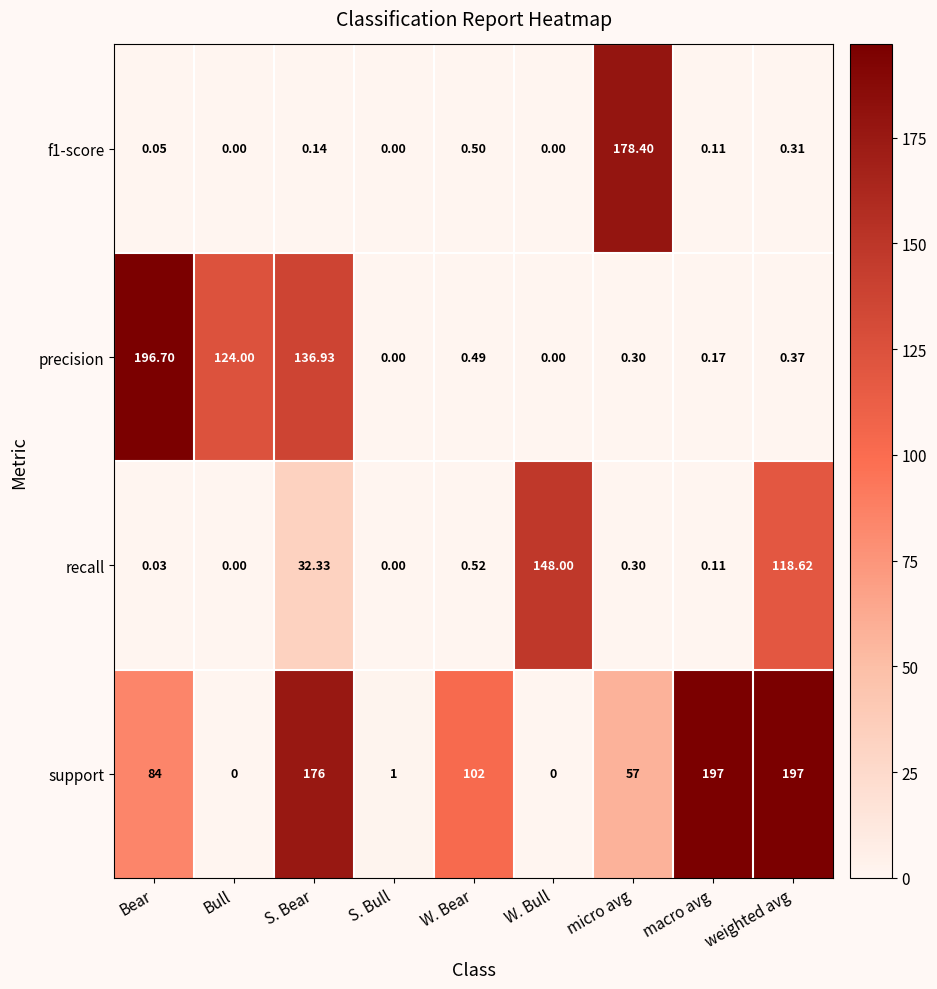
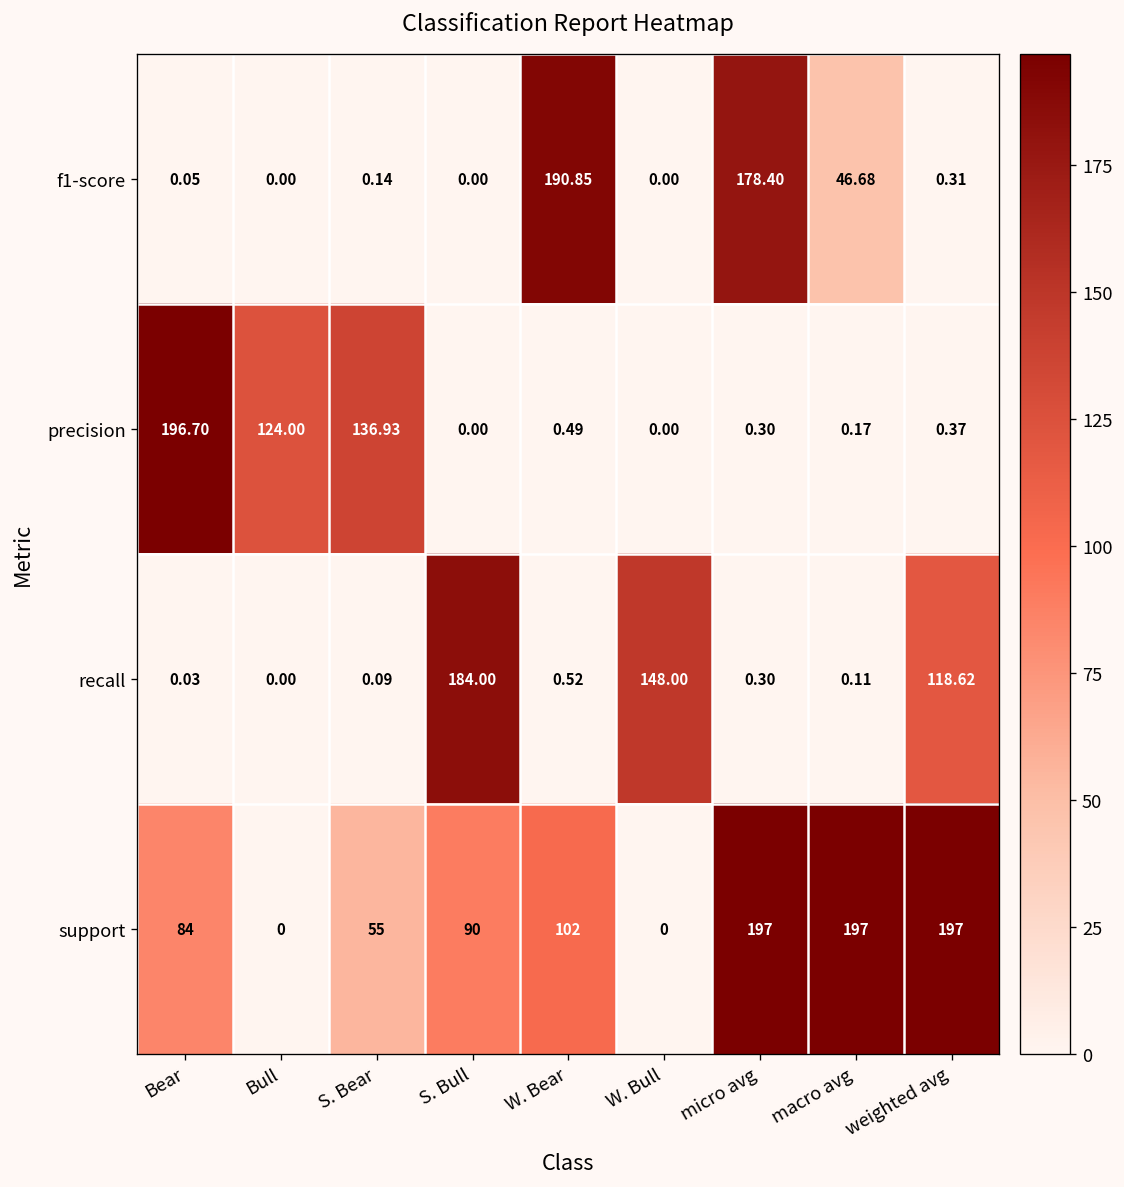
  {
    "f1-score": {
      "Bear": 0.05,
      "Bull": 0.00,
      "S. Bear": 0.14,
      "S. Bull": 0.00,
-     "W. Bear": 0.50,
+     "W. Bear": 190.85,
      "W. Bull": 0.00,
      "micro avg": 178.40,
-     "macro avg": 0.11,
+     "macro avg": 46.68,
      "weighted avg": 0.31
    },
    "precision": {
      "Bear": 196.70,
      "Bull": 124.00,
      "S. Bear": 136.93,
      "S. Bull": 0.00,
      "W. Bear": 0.49,
      "W. Bull": 0.00,
      "micro avg": 0.30,
      "macro avg": 0.17,
      "weighted avg": 0.37
    },
    "recall": {
      "Bear": 0.03,
      "Bull": 0.00,
-     "S. Bear": 32.33,
-     "S. Bull": 0.00,
+     "S. Bear": 0.09,
+     "S. Bull": 184.00,
      "W. Bear": 0.52,
      "W. Bull": 148.00,
      "micro avg": 0.30,
      "macro avg": 0.11,
      "weighted avg": 118.62
    },
    "support": {
      "Bear": 84,
      "Bull": 0,
-     "S. Bear": 176,
-     "S. Bull": 1,
+     "S. Bear": 55,
+     "S. Bull": 90,
      "W. Bear": 102,
      "W. Bull": 0,
-     "micro avg": 57,
+     "micro avg": 197,
      "macro avg": 197,
      "weighted avg": 197
    }
  }
